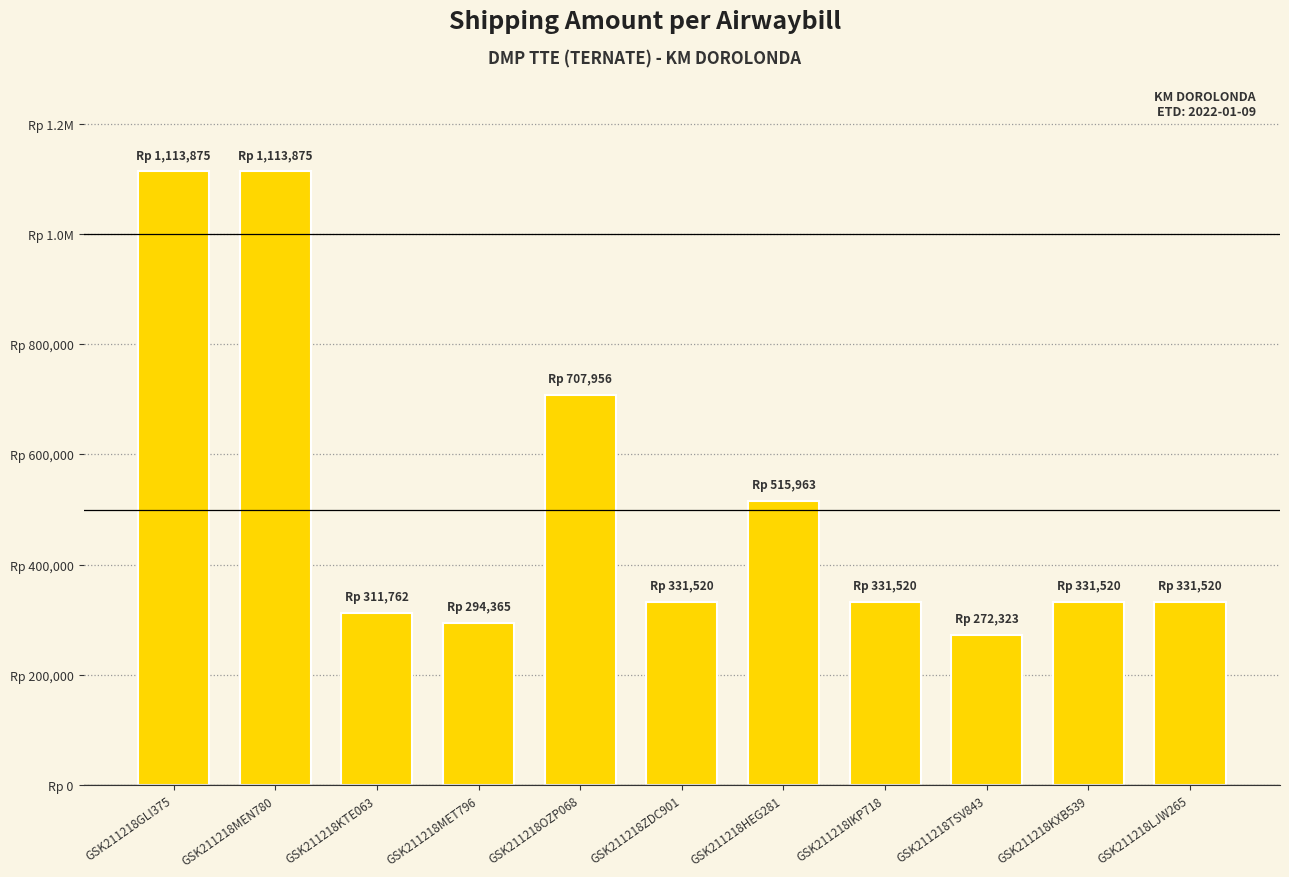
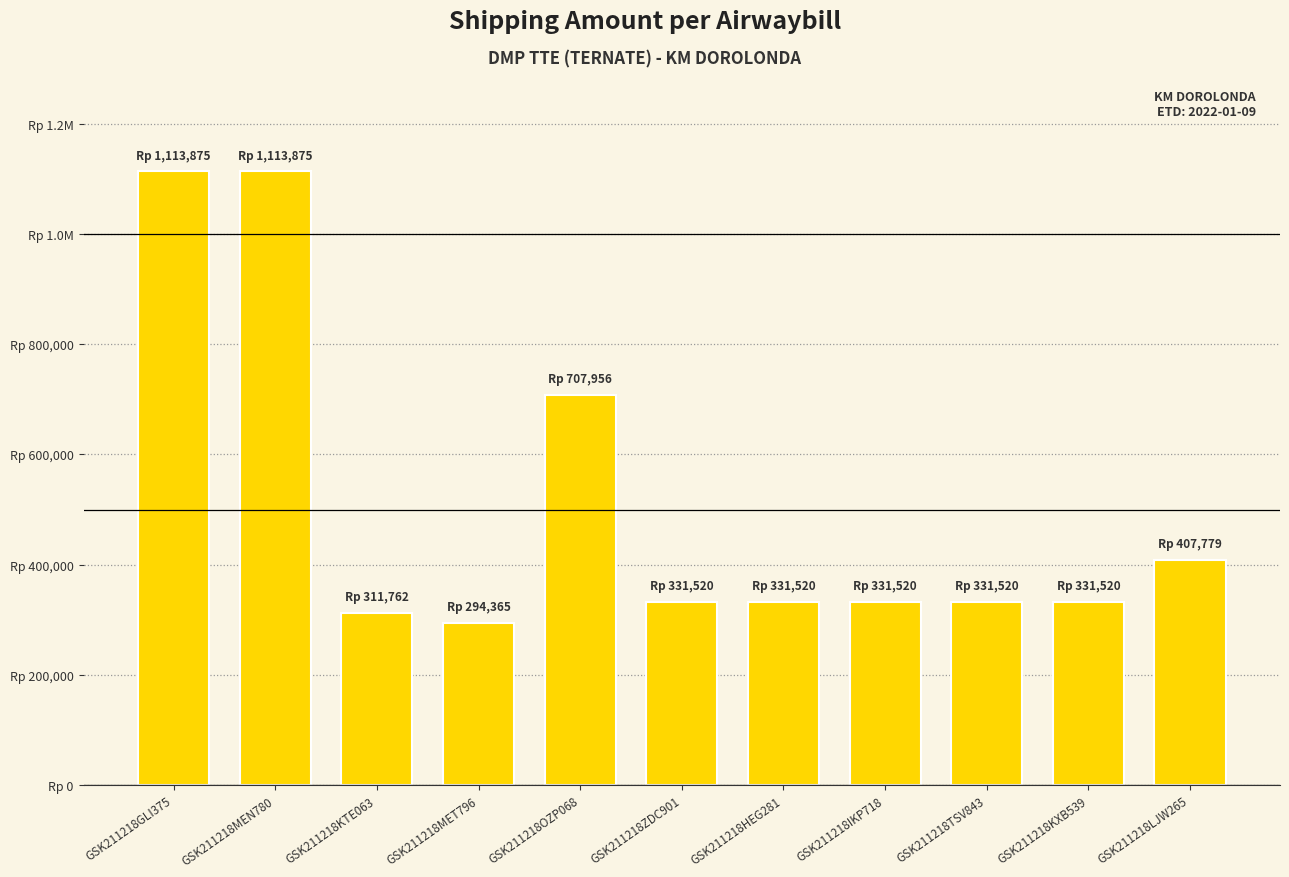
  {
    "GSK211218GLI375": "1,113,875",
    "GSK211218MEN780": "1,113,875",
    "GSK211218KTE063": "311,762",
    "GSK211218MET796": "294,365",
    "GSK211218OZP068": "707,956",
    "GSK211218ZDC901": "331,520",
-   "GSK211218HEG281": "515,963",
+   "GSK211218HEG281": "331,520",
    "GSK211218IKP718": "331,520",
-   "GSK211218TSV843": "272,323",
+   "GSK211218TSV843": "331,520",
    "GSK211218KXB539": "331,520",
-   "GSK211218LJW265": "331,520"
+   "GSK211218LJW265": "407,779"
  }
